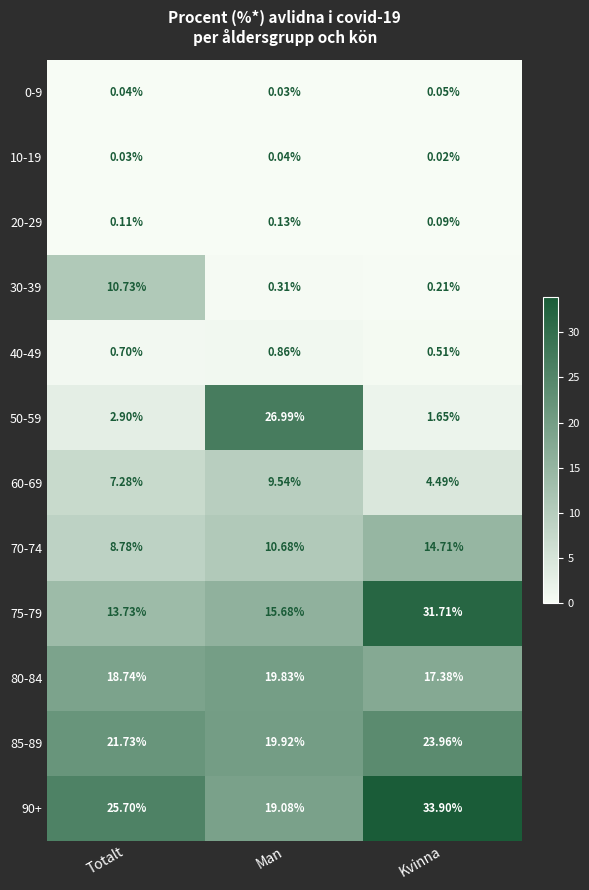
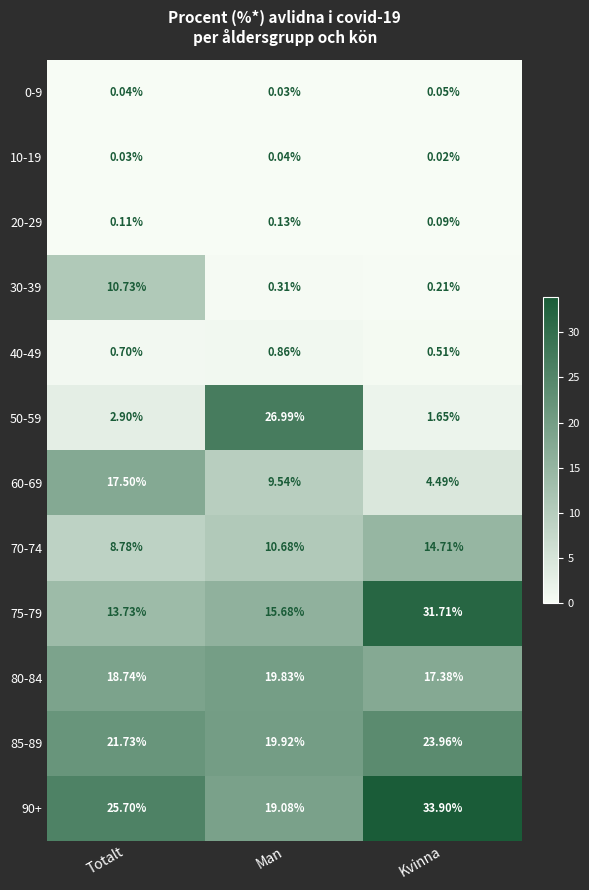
  {
    "0-9": {
      "Totalt": "0.04%",
      "Man": "0.03%",
      "Kvinna": "0.05%"
    },
    "10-19": {
      "Totalt": "0.03%",
      "Man": "0.04%",
      "Kvinna": "0.02%"
    },
    "20-29": {
      "Totalt": "0.11%",
      "Man": "0.13%",
      "Kvinna": "0.09%"
    },
    "30-39": {
      "Totalt": "10.73%",
      "Man": "0.31%",
      "Kvinna": "0.21%"
    },
    "40-49": {
      "Totalt": "0.70%",
      "Man": "0.86%",
      "Kvinna": "0.51%"
    },
    "50-59": {
      "Totalt": "2.90%",
      "Man": "26.99%",
      "Kvinna": "1.65%"
    },
    "60-69": {
-     "Totalt": "7.28%",
+     "Totalt": "17.50%",
      "Man": "9.54%",
      "Kvinna": "4.49%"
    },
    "70-74": {
      "Totalt": "8.78%",
      "Man": "10.68%",
      "Kvinna": "14.71%"
    },
    "75-79": {
      "Totalt": "13.73%",
      "Man": "15.68%",
      "Kvinna": "31.71%"
    },
    "80-84": {
      "Totalt": "18.74%",
      "Man": "19.83%",
      "Kvinna": "17.38%"
    },
    "85-89": {
      "Totalt": "21.73%",
      "Man": "19.92%",
      "Kvinna": "23.96%"
    },
    "90+": {
      "Totalt": "25.70%",
      "Man": "19.08%",
      "Kvinna": "33.90%"
    }
  }
